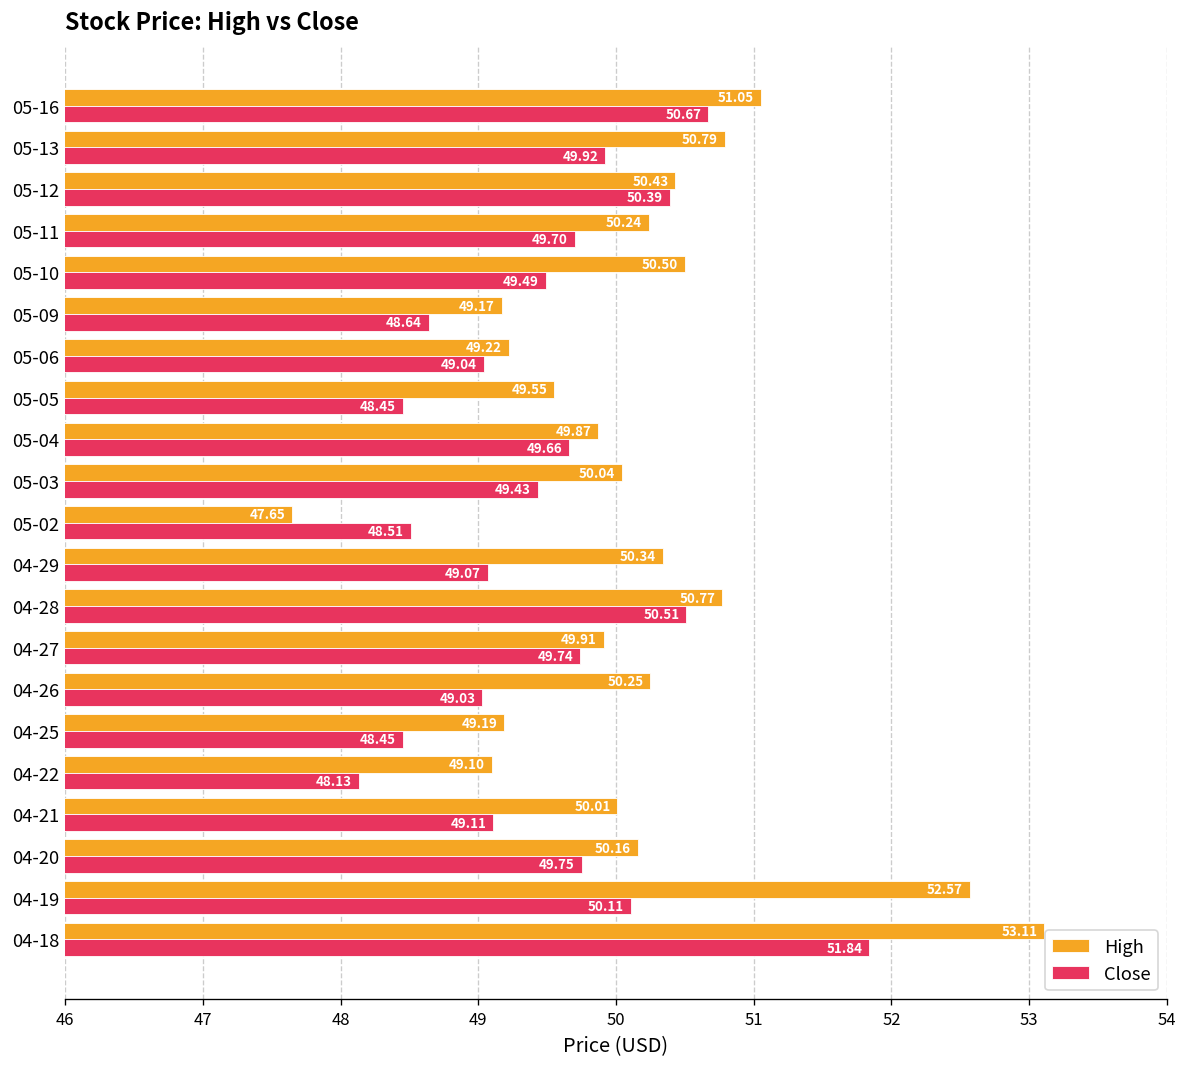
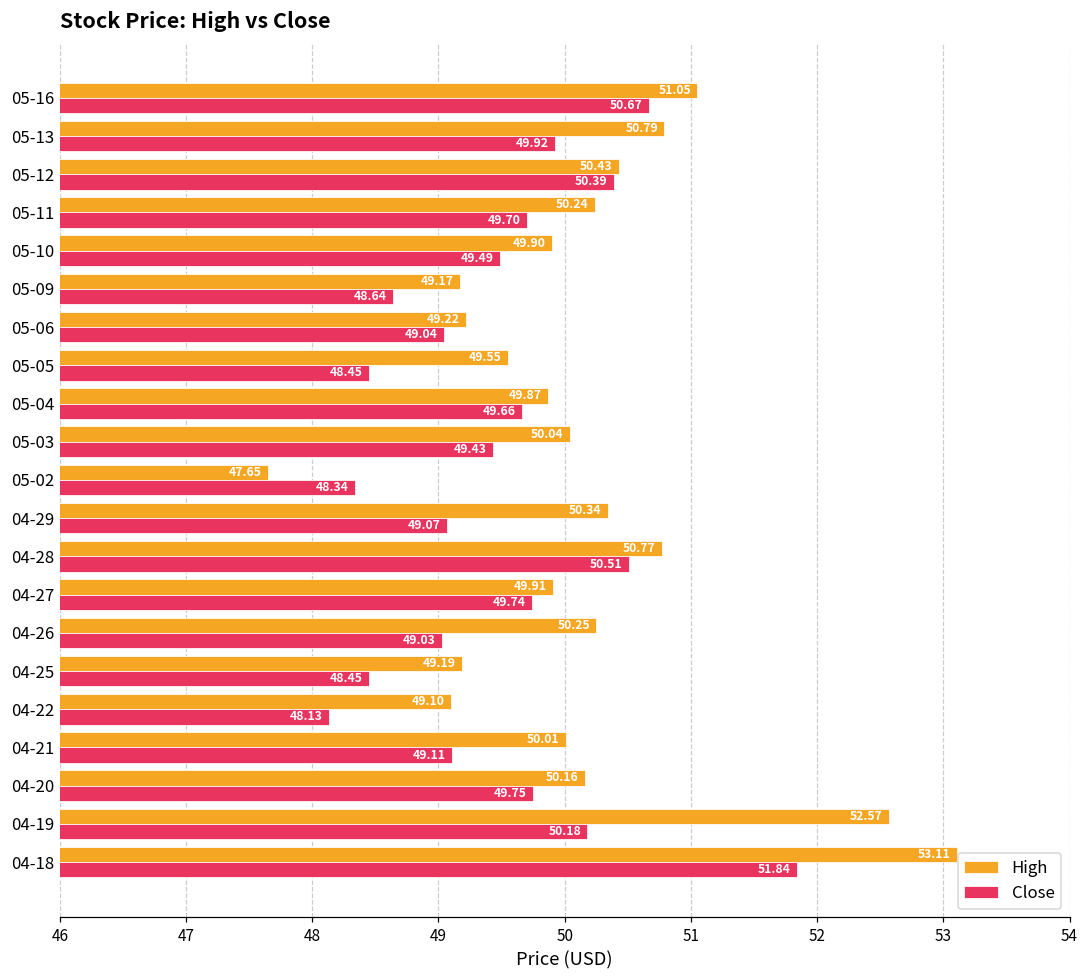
  {
    "High": {
      "05-16": 51.05,
      "05-13": 50.79,
      "05-12": 50.43,
      "05-11": 50.24,
-     "05-10": 50.50,
+     "05-10": 49.90,
      "05-09": 49.17,
      "05-06": 49.22,
      "05-05": 49.55,
      "05-04": 49.87,
      "05-03": 50.04,
      "05-02": 47.65,
      "04-29": 50.34,
      "04-28": 50.77,
      "04-27": 49.91,
      "04-26": 50.25,
      "04-25": 49.19,
      "04-22": 49.10,
      "04-21": 50.01,
      "04-20": 50.16,
      "04-19": 52.57,
      "04-18": 53.11
    },
    "Close": {
      "05-16": 50.67,
      "05-13": 49.92,
      "05-12": 50.39,
      "05-11": 49.70,
      "05-10": 49.49,
      "05-09": 48.64,
      "05-06": 49.04,
      "05-05": 48.45,
      "05-04": 49.66,
      "05-03": 49.43,
-     "05-02": 48.51,
+     "05-02": 48.34,
      "04-29": 49.07,
      "04-28": 50.51,
      "04-27": 49.74,
      "04-26": 49.03,
      "04-25": 48.45,
      "04-22": 48.13,
      "04-21": 49.11,
      "04-20": 49.75,
-     "04-19": 50.11,
+     "04-19": 50.18,
      "04-18": 51.84
    }
  }
